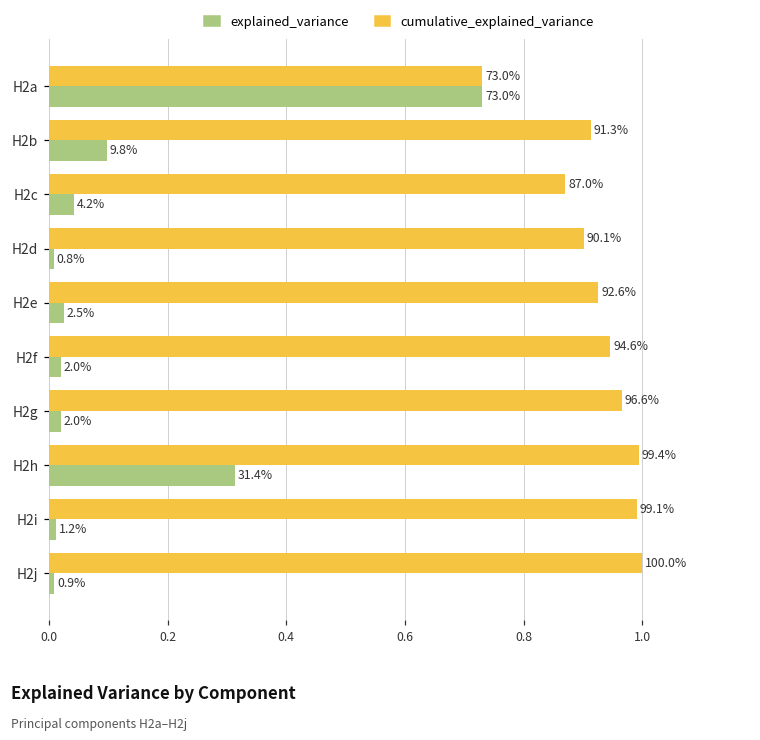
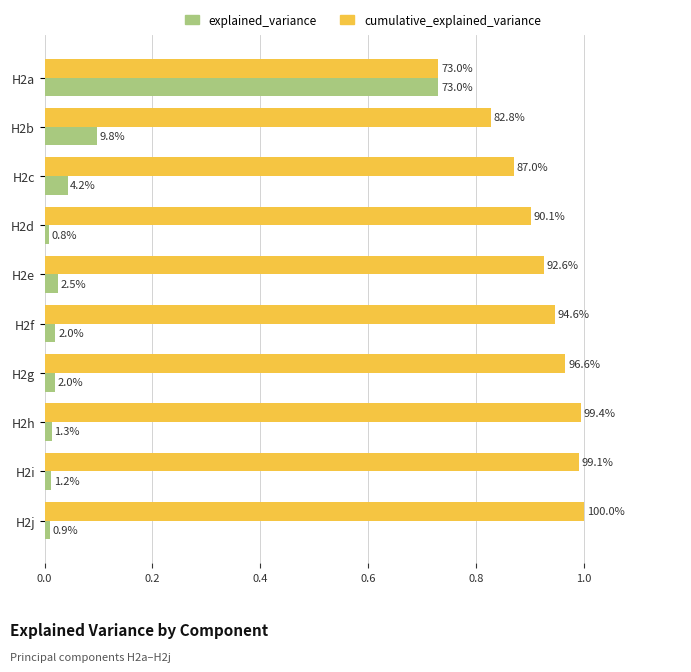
  {
    "explained_variance": {
      "H2a": "73.0%",
      "H2b": "9.8%",
      "H2c": "4.2%",
      "H2d": "0.8%",
      "H2e": "2.5%",
      "H2f": "2.0%",
      "H2g": "2.0%",
-     "H2h": "31.4%",
+     "H2h": "1.3%",
      "H2i": "1.2%",
      "H2j": "0.9%"
    },
    "cumulative_explained_variance": {
      "H2a": "73.0%",
-     "H2b": "91.3%",
+     "H2b": "82.8%",
      "H2c": "87.0%",
      "H2d": "90.1%",
      "H2e": "92.6%",
      "H2f": "94.6%",
      "H2g": "96.6%",
      "H2h": "99.4%",
      "H2i": "99.1%",
      "H2j": "100.0%"
    }
  }
